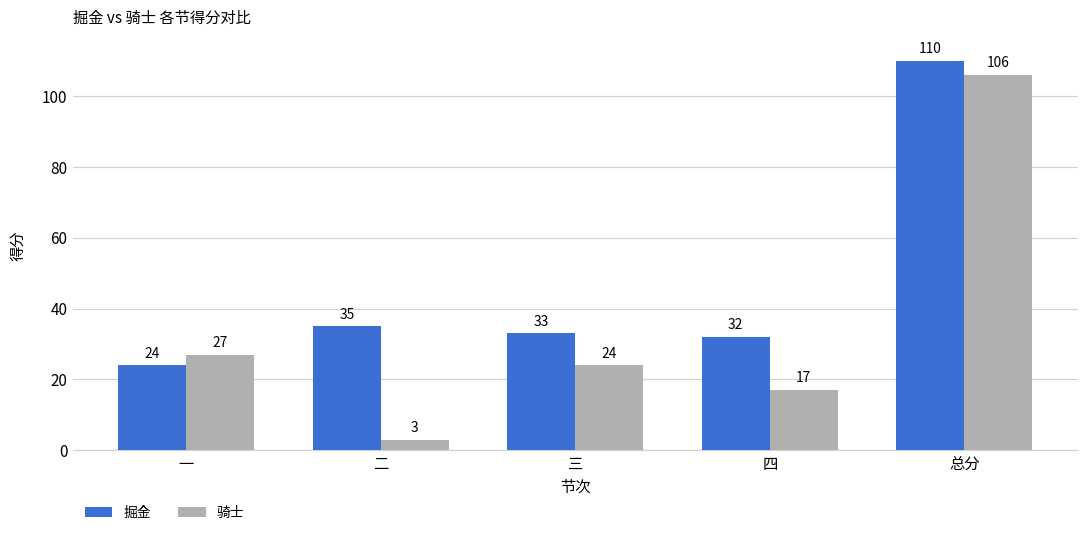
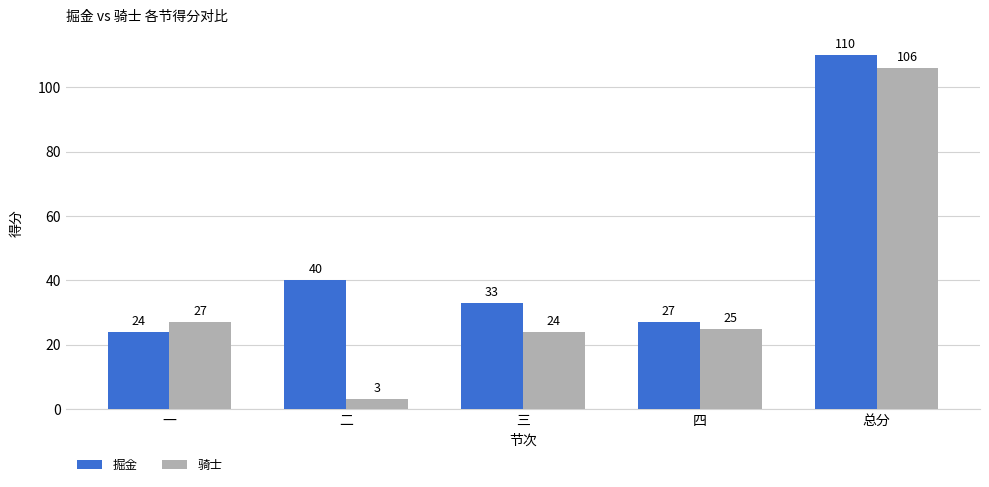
  {
    "掘金": {
      "一": 24,
-     "二": 35,
+     "二": 40,
      "三": 33,
-     "四": 32,
+     "四": 27,
      "总分": 110
    },
    "骑士": {
      "一": 27,
      "二": 3,
      "三": 24,
-     "四": 17,
+     "四": 25,
      "总分": 106
    }
  }
